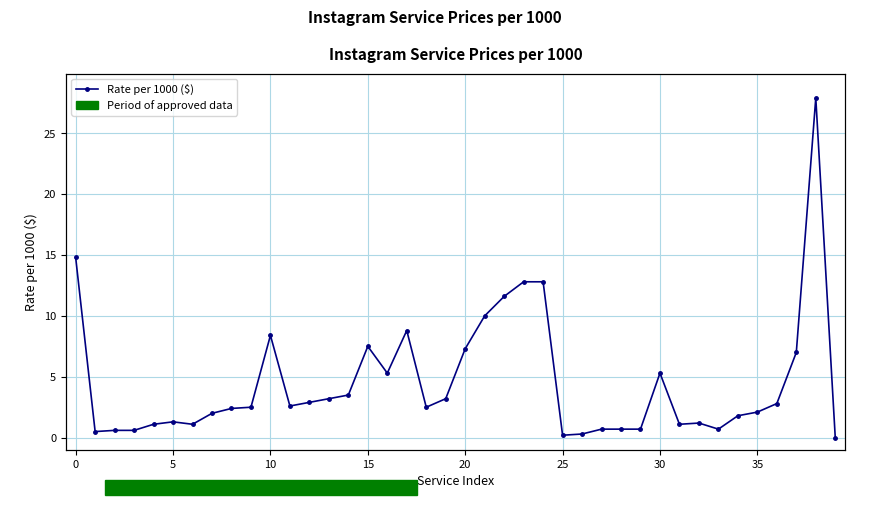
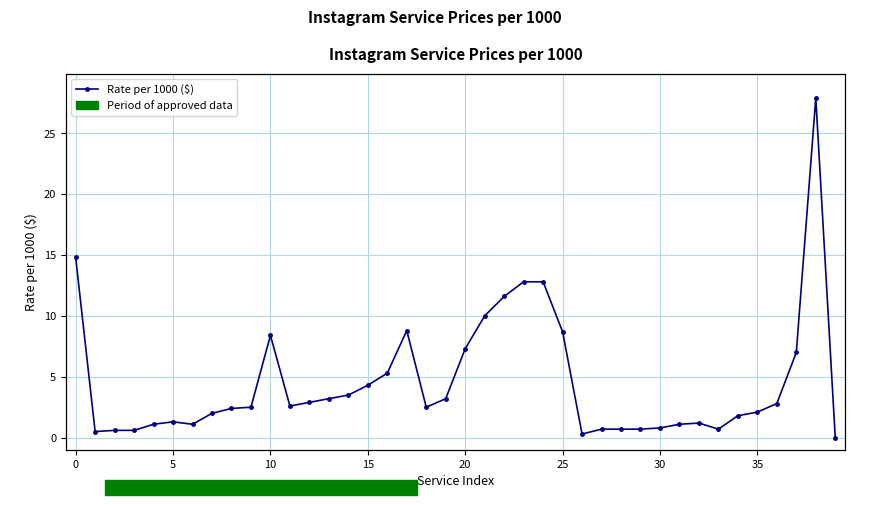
  {
    "0": 14.8,
    "5": 1.3,
    "10": 8.4,
-   "15": 7.5,
+   "15": 4.3,
    "20": 7.3,
-   "25": 0.2,
-   "30": 5.3,
+   "25": 8.7,
+   "30": 0.8,
    "35": 2.1
  }
